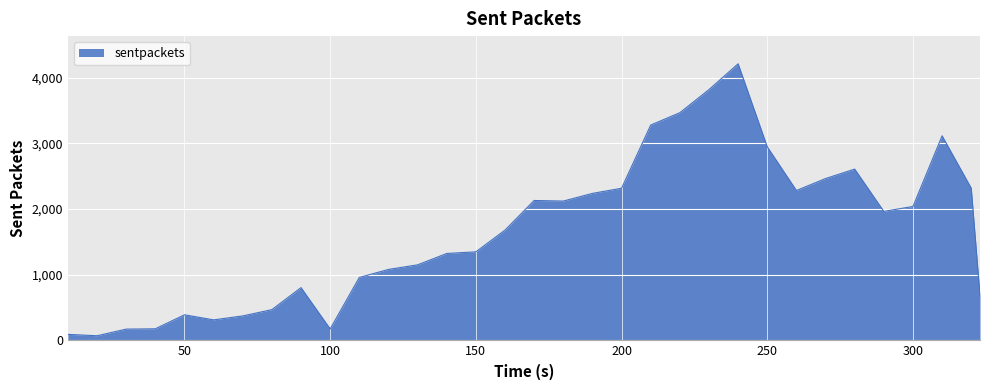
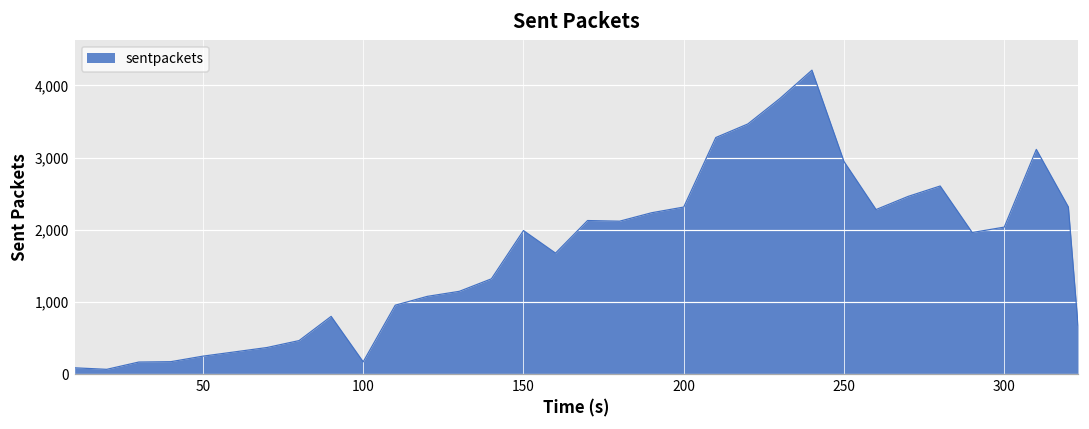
  {
-   "50": "400",
+   "50": "300",
    "100": "200",
-   "150": "1,300",
+   "150": "2,000",
    "200": "2,300",
    "250": "2,900",
    "300": "2,000"
  }
